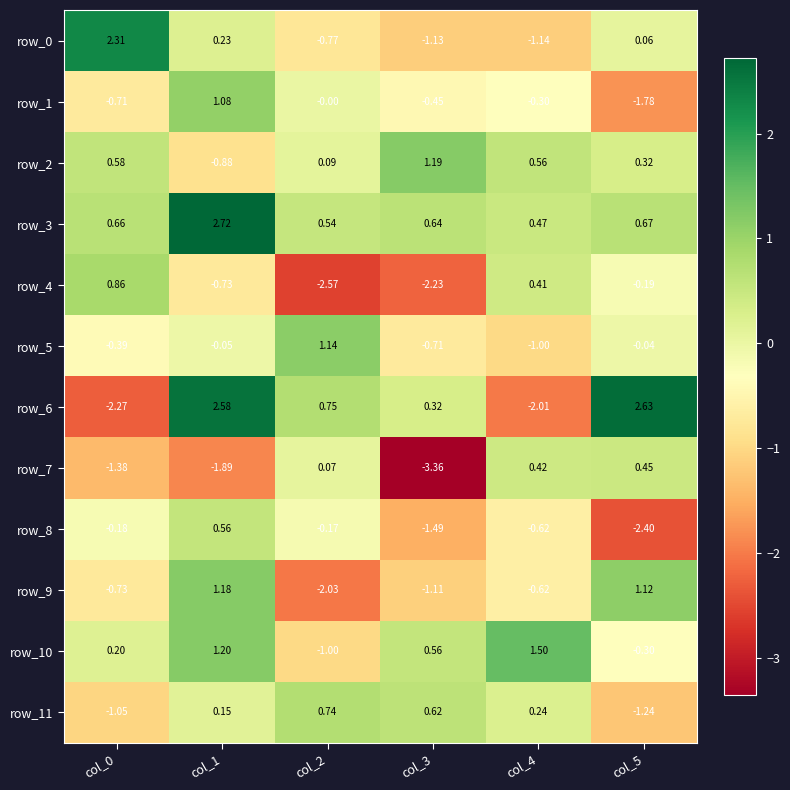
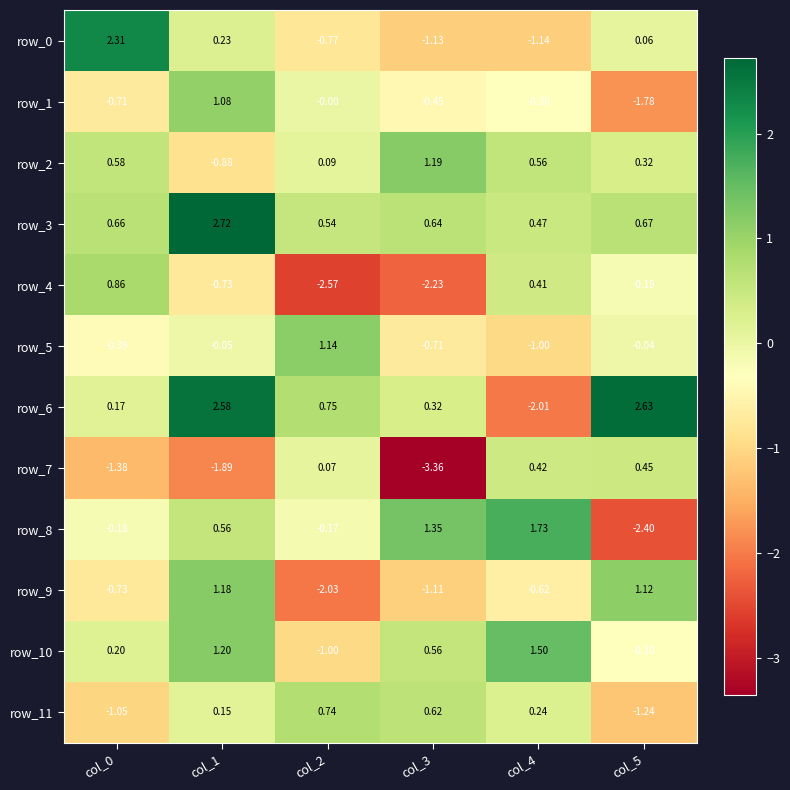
  {
    "row_0": {
      "col_0": 2.31,
      "col_1": 0.23,
      "col_2": -0.77,
      "col_3": -1.13,
      "col_4": -1.14,
      "col_5": 0.06
    },
    "row_1": {
      "col_0": -0.71,
      "col_1": 1.08,
      "col_2": -0.00,
      "col_3": -0.45,
      "col_4": -0.30,
      "col_5": -1.78
    },
    "row_2": {
      "col_0": 0.58,
      "col_1": -0.88,
      "col_2": 0.09,
      "col_3": 1.19,
      "col_4": 0.56,
      "col_5": 0.32
    },
    "row_3": {
      "col_0": 0.66,
      "col_1": 2.72,
      "col_2": 0.54,
      "col_3": 0.64,
      "col_4": 0.47,
      "col_5": 0.67
    },
    "row_4": {
      "col_0": 0.86,
      "col_1": -0.73,
      "col_2": -2.57,
      "col_3": -2.23,
      "col_4": 0.41,
      "col_5": -0.19
    },
    "row_5": {
      "col_0": -0.39,
      "col_1": -0.05,
      "col_2": 1.14,
      "col_3": -0.71,
      "col_4": -1.00,
      "col_5": -0.04
    },
    "row_6": {
-     "col_0": -2.27,
+     "col_0": 0.17,
      "col_1": 2.58,
      "col_2": 0.75,
      "col_3": 0.32,
      "col_4": -2.01,
      "col_5": 2.63
    },
    "row_7": {
      "col_0": -1.38,
      "col_1": -1.89,
      "col_2": 0.07,
      "col_3": -3.36,
      "col_4": 0.42,
      "col_5": 0.45
    },
    "row_8": {
      "col_0": -0.18,
      "col_1": 0.56,
      "col_2": -0.17,
-     "col_3": -1.49,
-     "col_4": -0.62,
+     "col_3": 1.35,
+     "col_4": 1.73,
      "col_5": -2.40
    },
    "row_9": {
      "col_0": -0.73,
      "col_1": 1.18,
      "col_2": -2.03,
      "col_3": -1.11,
      "col_4": -0.62,
      "col_5": 1.12
    },
    "row_10": {
      "col_0": 0.20,
      "col_1": 1.20,
      "col_2": -1.00,
      "col_3": 0.56,
      "col_4": 1.50,
      "col_5": -0.30
    },
    "row_11": {
      "col_0": -1.05,
      "col_1": 0.15,
      "col_2": 0.74,
      "col_3": 0.62,
      "col_4": 0.24,
      "col_5": -1.24
    }
  }
